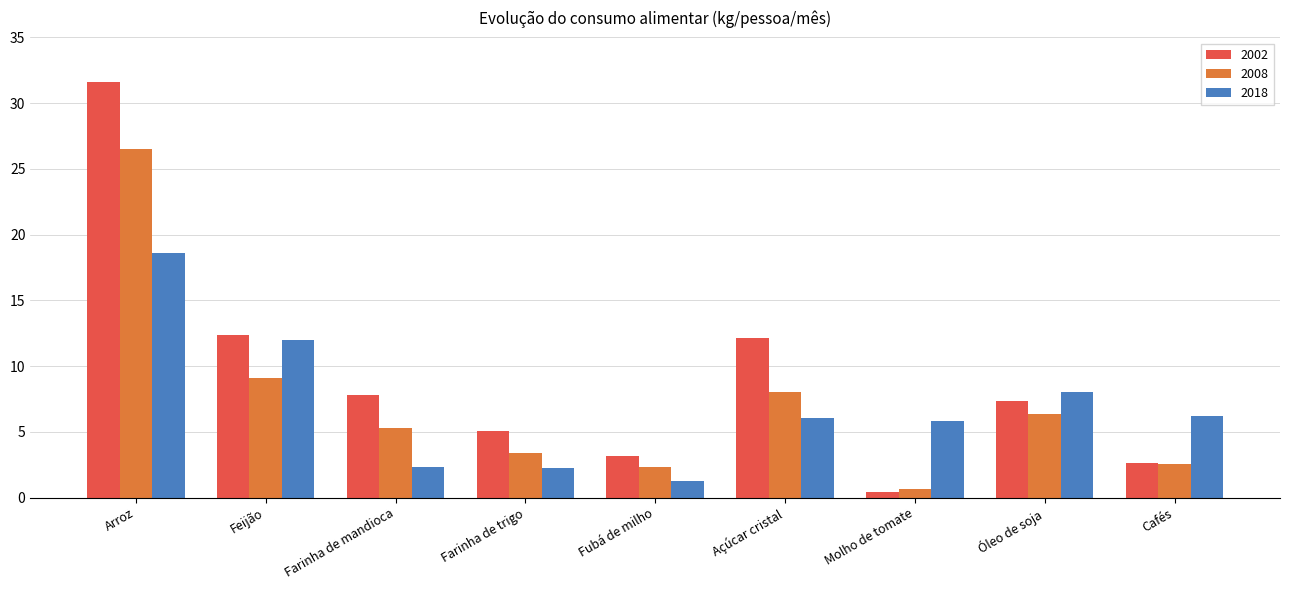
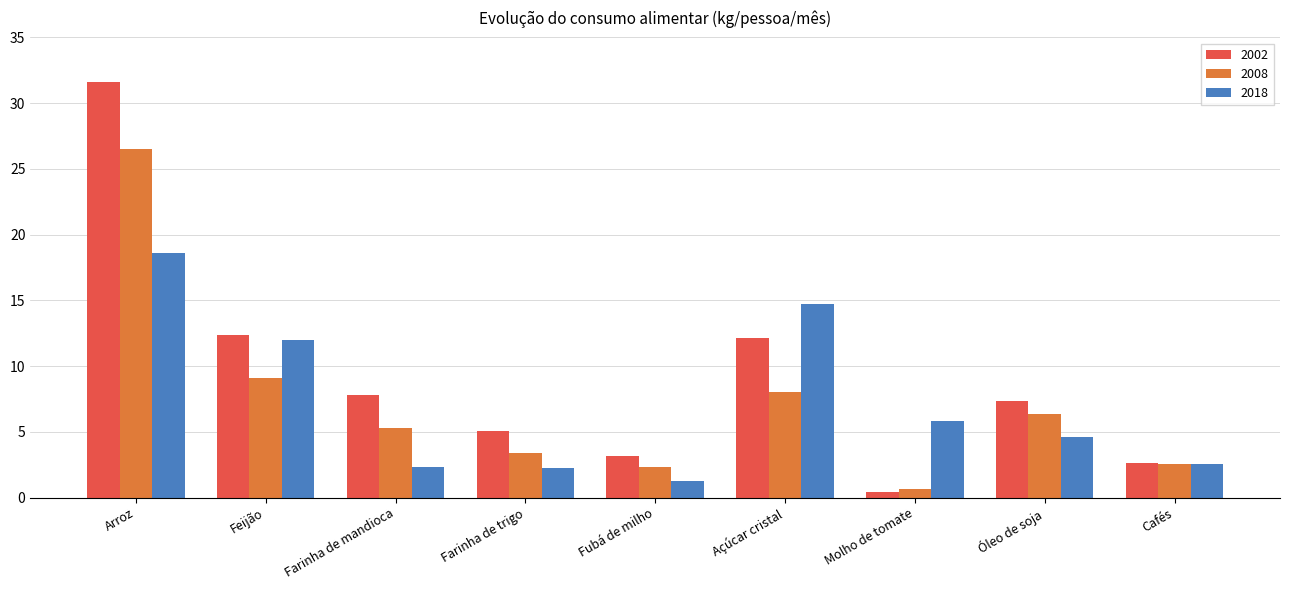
  {
    "2018": {
      "Arroz": 18.6,
      "Feijão": 12.0,
      "Farinha de mandioca": 2.3,
      "Farinha de trigo": 2.2,
      "Fubá de milho": 1.3,
-     "Açúcar cristal": 6.1,
+     "Açúcar cristal": 14.7,
      "Molho de tomate": 5.9,
-     "Óleo de soja": 8.1,
-     "Cafés": 6.2
+     "Óleo de soja": 4.6,
+     "Cafés": 2.6
    }
  }
